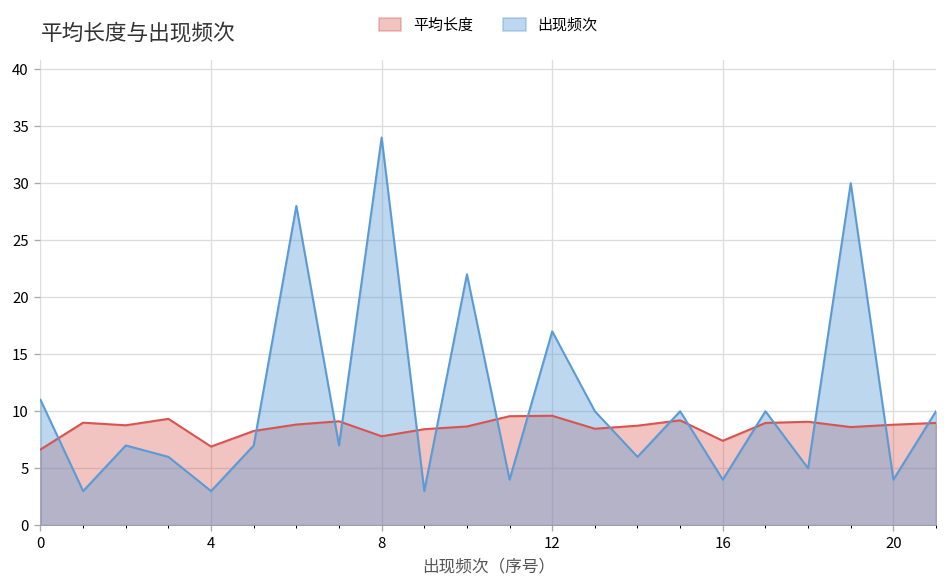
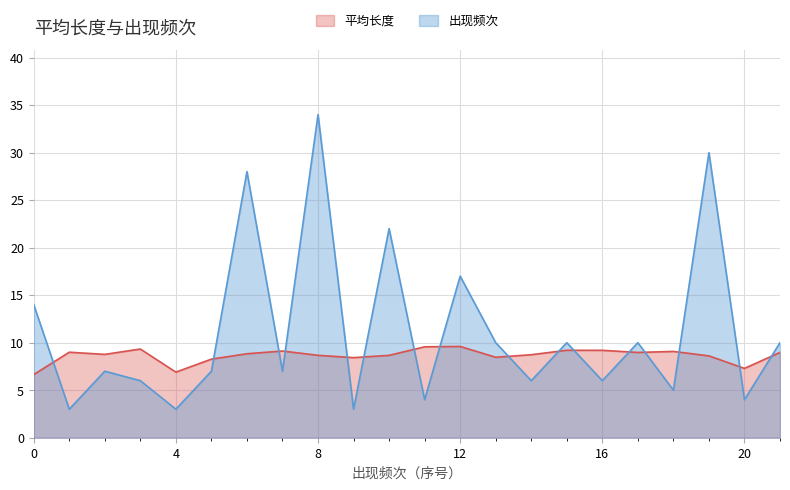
  {
    "平均长度": {
      "0": 7,
      "4": 7,
-     "8": 8,
+     "8": 9,
      "12": 10,
-     "16": 7,
-     "20": 9
+     "16": 9,
+     "20": 7
    },
    "出现频次": {
-     "0": 11,
+     "0": 14,
      "4": 3,
      "8": 34,
      "12": 17,
-     "16": 4,
+     "16": 6,
      "20": 4
    }
  }
